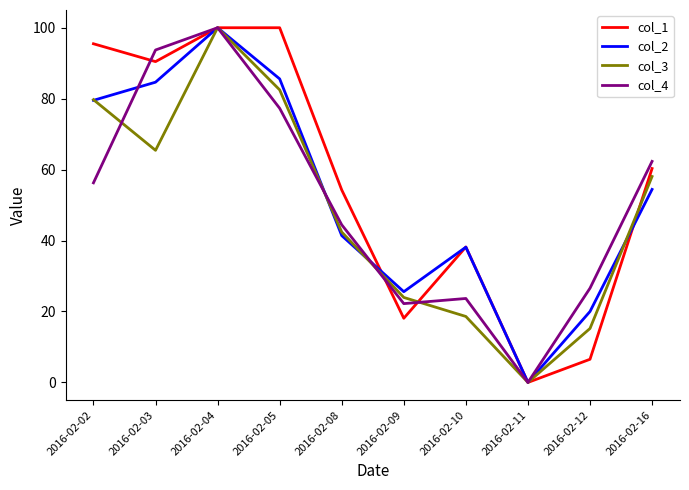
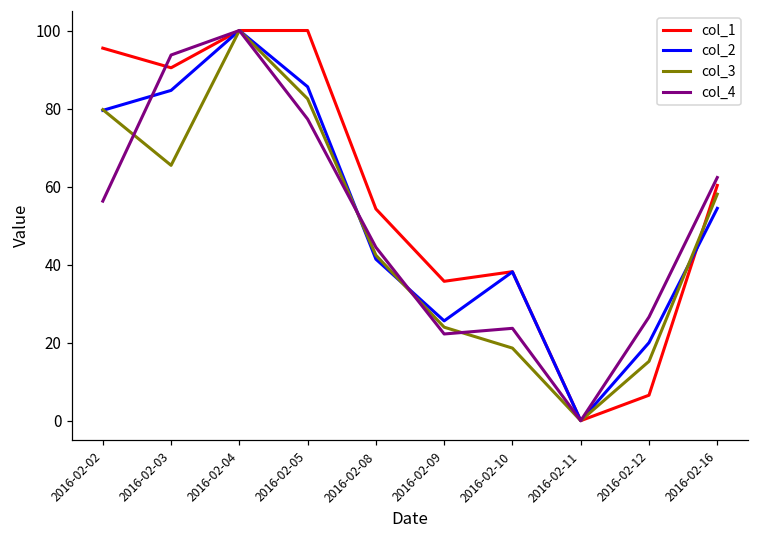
  {
    "col_1": {
      "2016-02-02": 95,
      "2016-02-03": 90,
      "2016-02-05": 100,
      "2016-02-08": 54,
-     "2016-02-09": 18,
+     "2016-02-09": 36,
      "2016-02-12": 7,
      "2016-02-16": 60
    },
    "col_2": {
      "2016-02-03": 85,
      "2016-02-05": 86,
      "2016-02-08": 41,
      "2016-02-09": 26,
      "2016-02-12": 20,
      "2016-02-16": 54
    },
    "col_3": {
      "2016-02-03": 65,
      "2016-02-05": 82,
      "2016-02-08": 42,
      "2016-02-09": 24,
      "2016-02-10": 19,
      "2016-02-12": 15,
      "2016-02-16": 58
    },
    "col_4": {
      "2016-02-02": 56,
      "2016-02-03": 94,
      "2016-02-05": 77,
      "2016-02-08": 44,
      "2016-02-09": 22,
      "2016-02-10": 24,
      "2016-02-12": 27,
      "2016-02-16": 62
    }
  }
